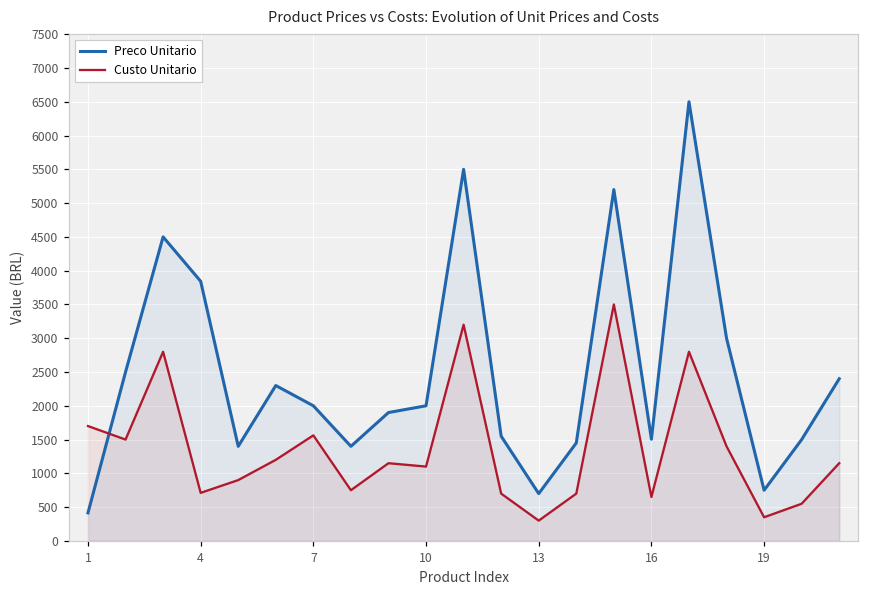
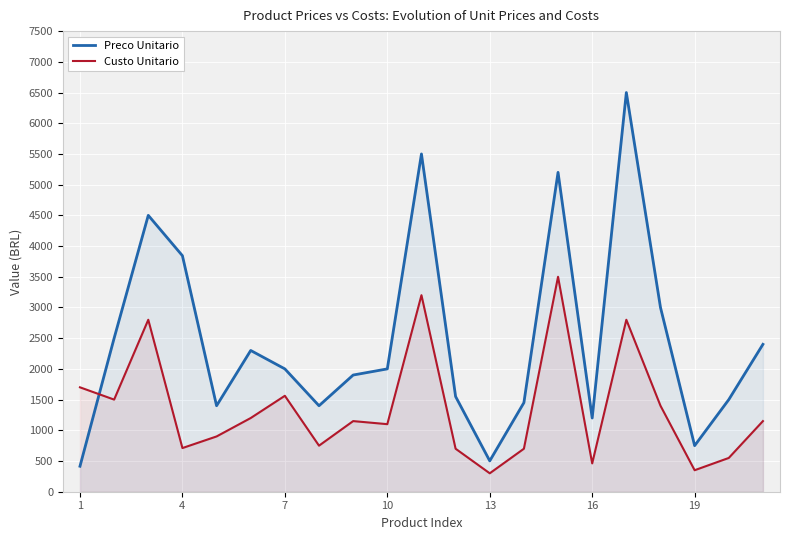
  {
    "Preco Unitario": {
      "1": 400,
      "4": 3800,
      "7": 2000,
      "10": 2000,
-     "13": 700,
-     "16": 1500,
+     "13": 500,
+     "16": 1200,
      "19": 800
    },
    "Custo Unitario": {
      "1": 1700,
      "4": 700,
      "7": 1600,
      "10": 1100,
      "13": 300,
-     "16": 700,
+     "16": 500,
      "19": 400
    }
  }
